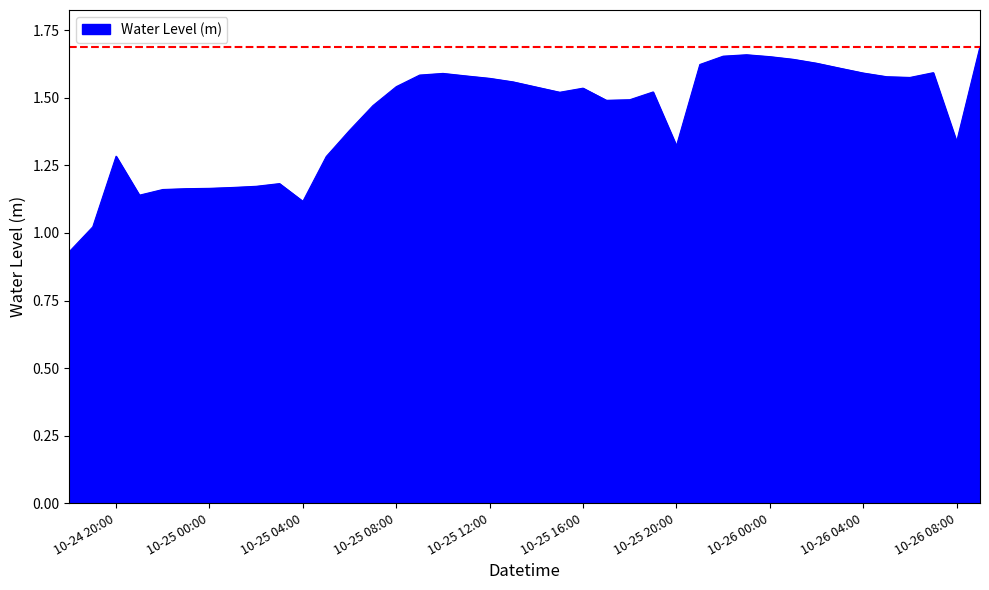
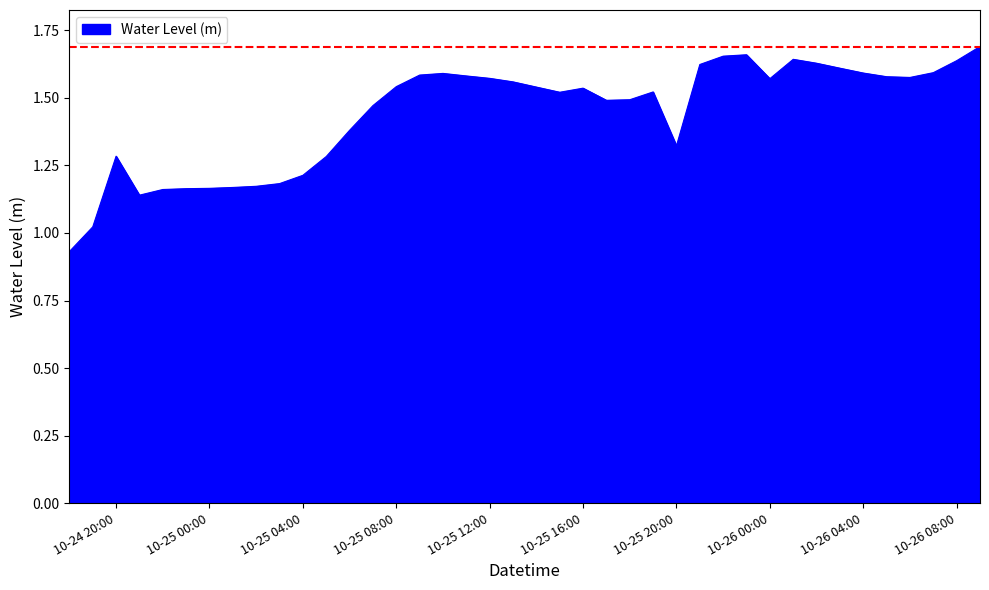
  {
    "10-24 20:00": 1.28,
    "10-25 00:00": 1.17,
-   "10-25 04:00": 1.12,
+   "10-25 04:00": 1.21,
    "10-25 08:00": 1.54,
    "10-25 12:00": 1.57,
    "10-25 16:00": 1.54,
    "10-25 20:00": 1.32,
-   "10-26 00:00": 1.65,
+   "10-26 00:00": 1.57,
    "10-26 04:00": 1.59,
-   "10-26 08:00": 1.34
+   "10-26 08:00": 1.64
  }
